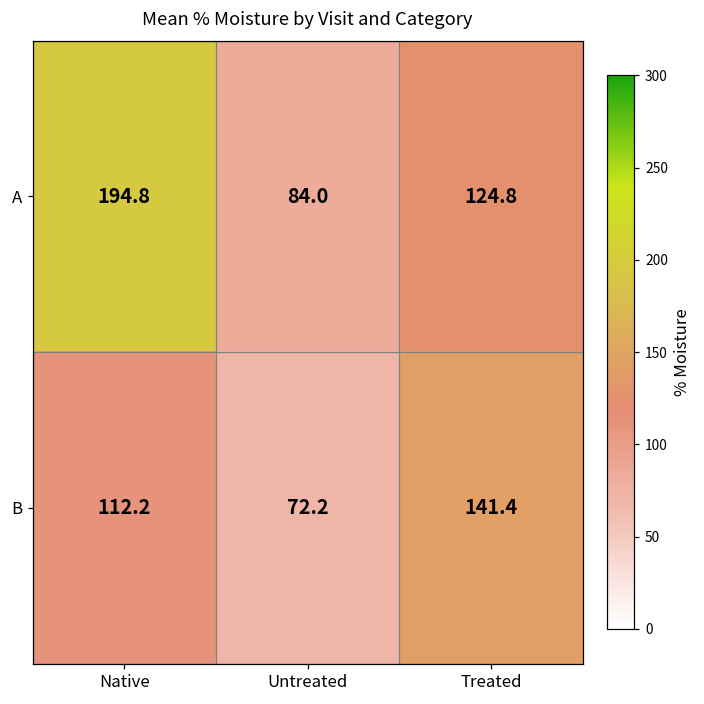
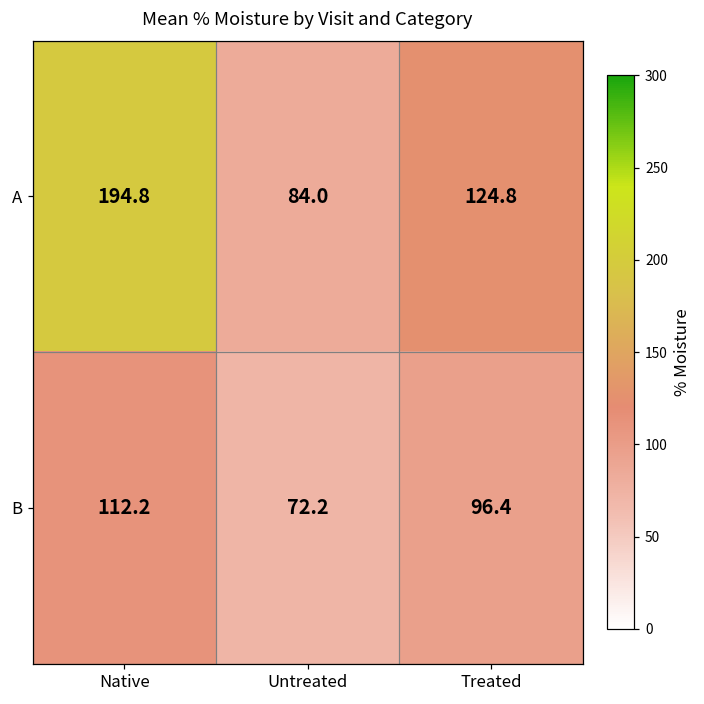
  {
    "A": {
      "Native": 194.8,
      "Untreated": 84.0,
      "Treated": 124.8
    },
    "B": {
      "Native": 112.2,
      "Untreated": 72.2,
-     "Treated": 141.4
+     "Treated": 96.4
    }
  }
